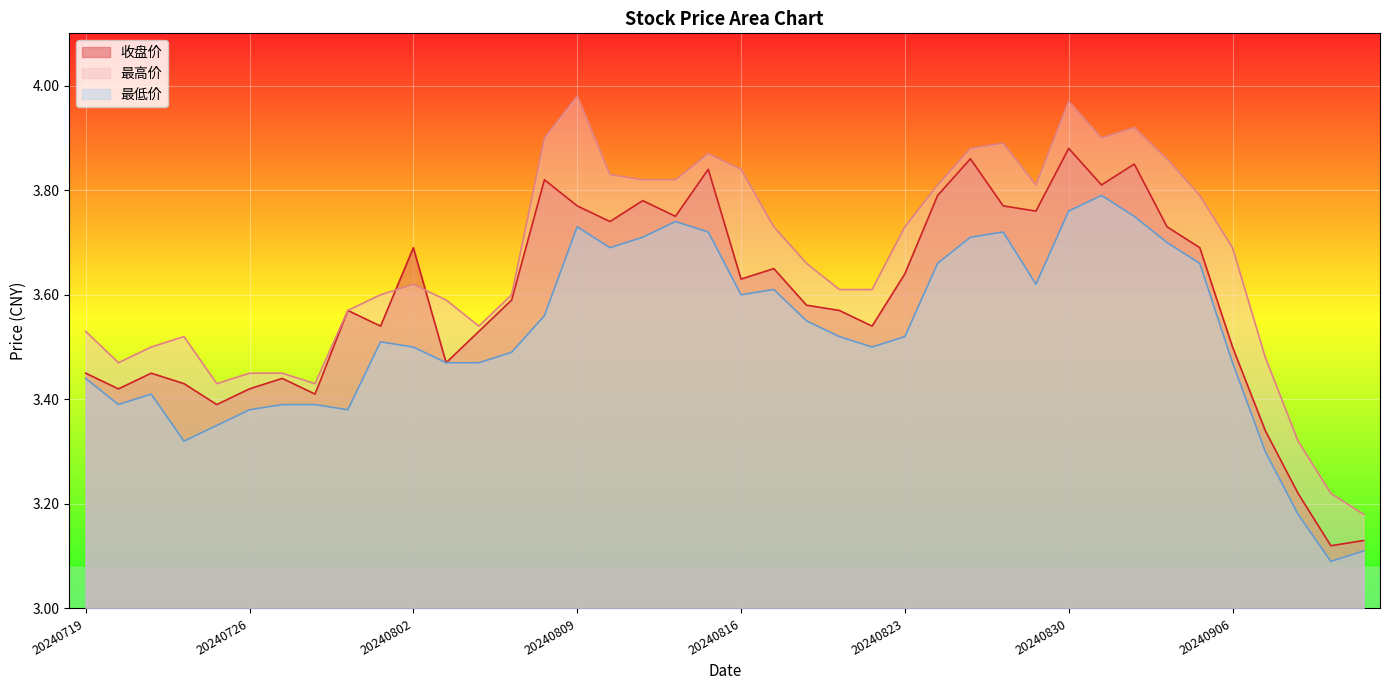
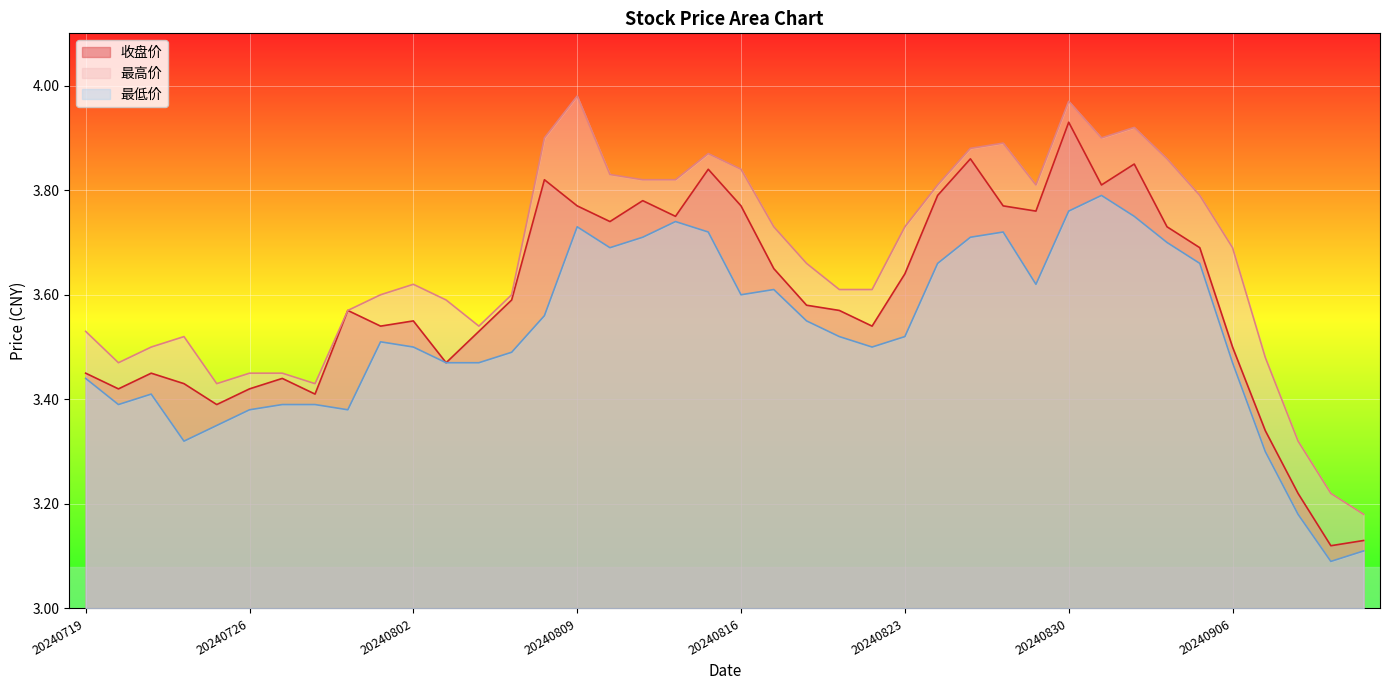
  {
    "收盘价": {
      "20240719": 3.45,
      "20240726": 3.42,
-     "20240802": 3.69,
+     "20240802": 3.55,
      "20240809": 3.77,
-     "20240816": 3.63,
+     "20240816": 3.77,
      "20240823": 3.64,
-     "20240830": 3.88,
+     "20240830": 3.93,
      "20240906": 3.50
    }
  }
